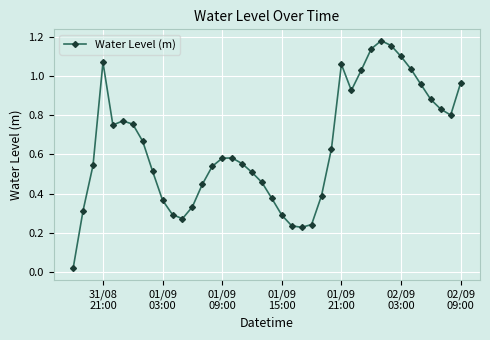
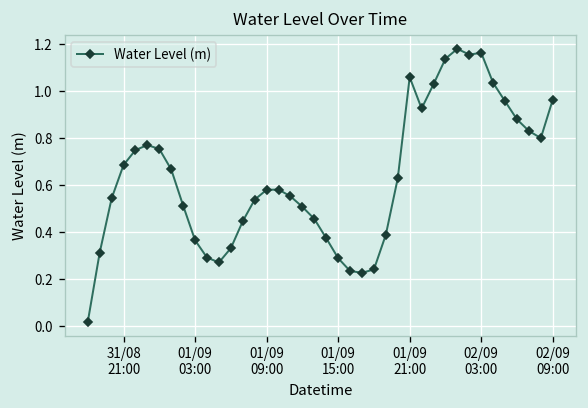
  {
-   "31/08 21:00": 1.07,
+   "31/08 21:00": 0.69,
    "01/09 03:00": 0.37,
    "01/09 09:00": 0.58,
    "01/09 15:00": 0.29,
    "01/09 21:00": 1.06,
-   "02/09 03:00": 1.10,
+   "02/09 03:00": 1.16,
    "02/09 09:00": 0.96
  }
